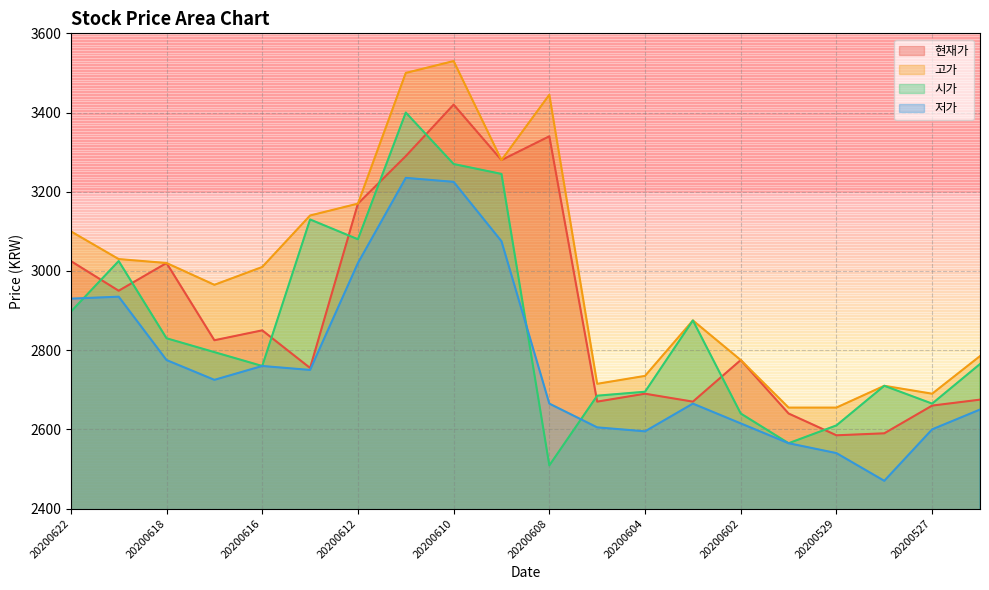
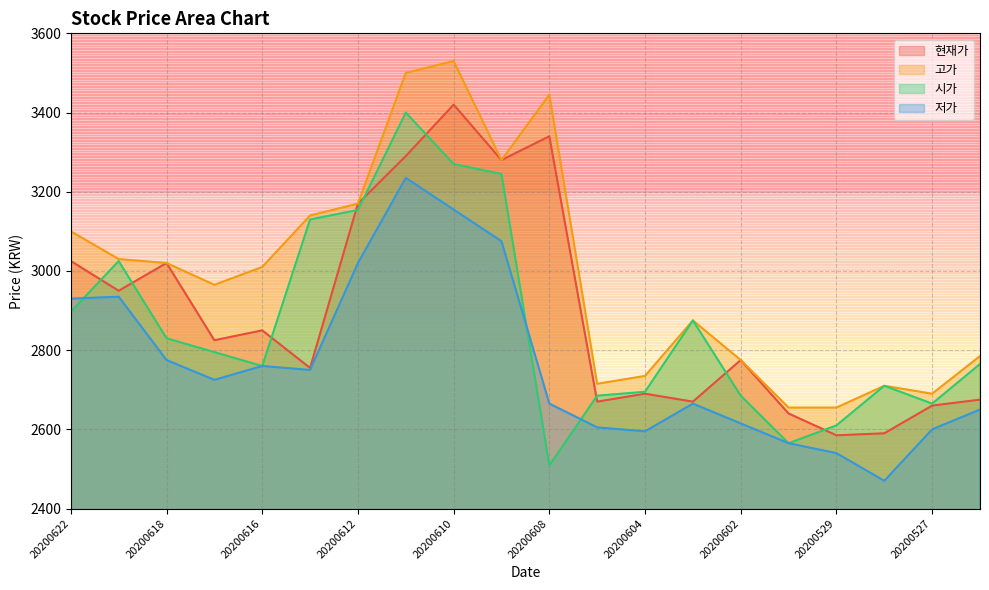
  {
    "시가": {
      "20200622": 2900,
      "20200618": 2830,
-     "20200612": 3080,
+     "20200612": 3150,
      "20200610": 3270,
      "20200608": 2510,
-     "20200602": 2640,
+     "20200602": 2690,
      "20200529": 2610
    },
    "저가": {
      "20200622": 2930,
      "20200618": 2780,
      "20200612": 3020,
-     "20200610": 3230,
+     "20200610": 3160,
      "20200608": 2670,
      "20200604": 2600,
      "20200602": 2620,
      "20200529": 2540,
      "20200527": 2600
    }
  }
